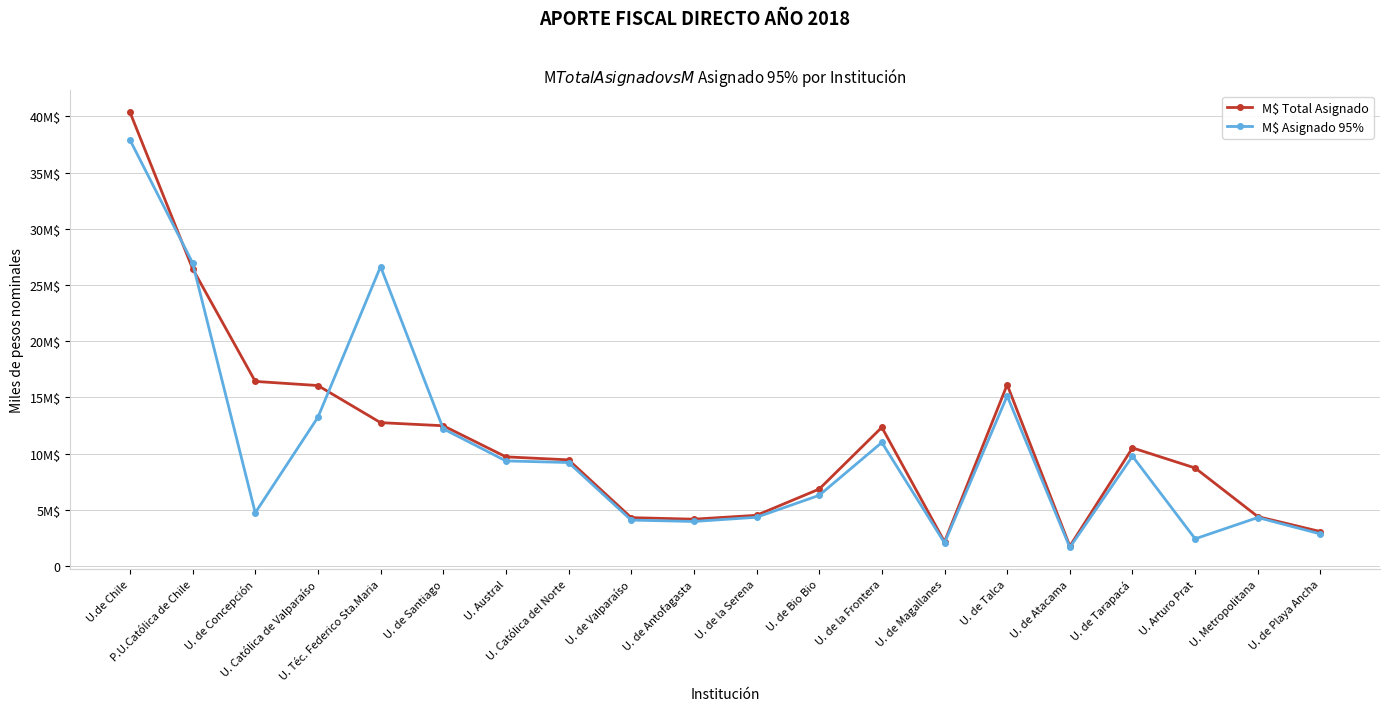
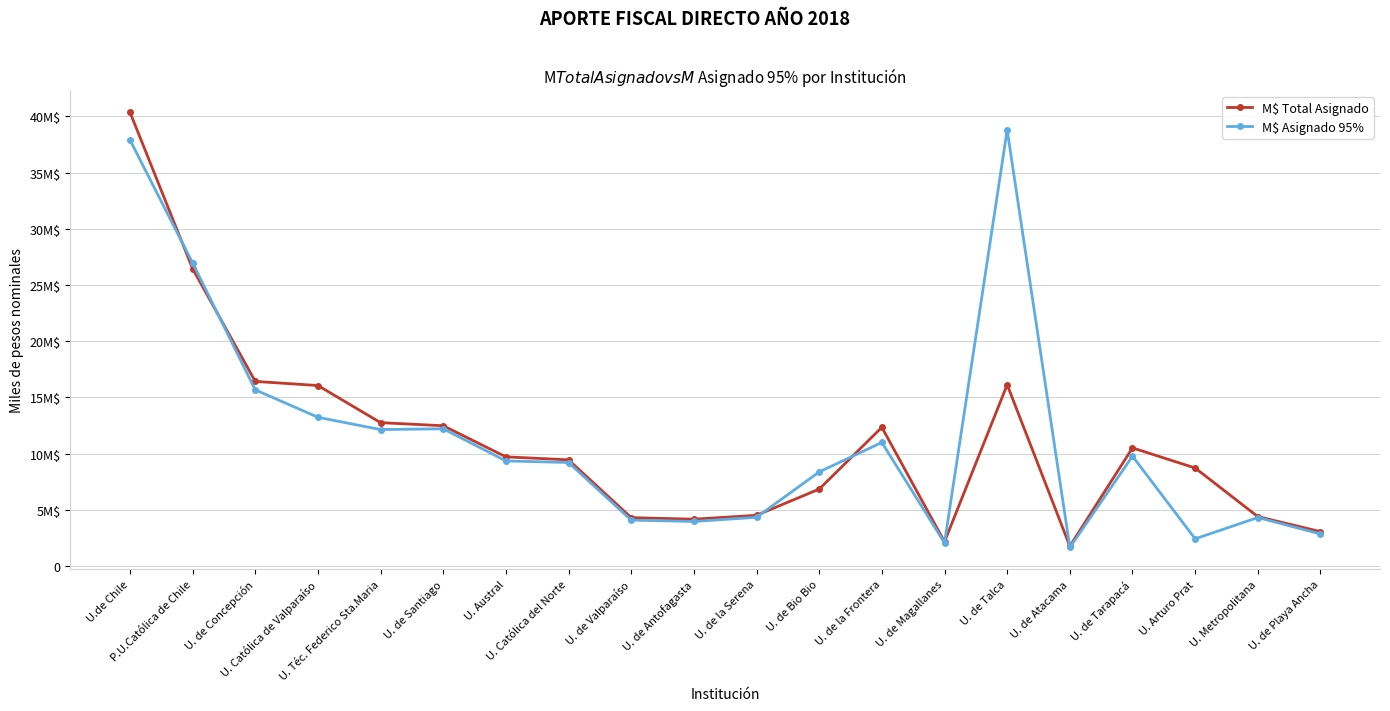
  {
    "M$ Total Asignado": {
      "U.de Chile": "40.4M$",
      "P.U.Católica de Chile": "26.5M$",
      "U. de Concepción": "16.4M$",
      "U. Católica de Valparaíso": "16.1M$",
      "U. Téc. Federico Sta.Maria": "12.8M$",
      "U. de Santiago": "12.5M$",
      "U. Austral": "9.7M$",
      "U. Católica del Norte": "9.5M$",
      "U. de Bio Bio": "6.9M$",
      "U. de la Frontera": "12.3M$",
      "U. de Talca": "16.1M$",
      "U. de Tarapacá": "10.5M$",
      "U. Arturo Prat": "8.7M$"
    },
    "M$ Asignado 95%": {
      "U.de Chile": "37.9M$",
      "P.U.Católica de Chile": "27.0M$",
-     "U. de Concepción": "4.7M$",
+     "U. de Concepción": "15.7M$",
      "U. Católica de Valparaíso": "13.2M$",
-     "U. Téc. Federico Sta.Maria": "26.6M$",
+     "U. Téc. Federico Sta.Maria": "12.1M$",
      "U. de Santiago": "12.2M$",
      "U. Austral": "9.4M$",
      "U. Católica del Norte": "9.2M$",
-     "U. de Bio Bio": "6.3M$",
+     "U. de Bio Bio": "8.4M$",
      "U. de la Frontera": "11.0M$",
-     "U. de Talca": "15.1M$",
+     "U. de Talca": "38.8M$",
      "U. de Tarapacá": "9.8M$",
      "U. Arturo Prat": "2.4M$"
    }
  }
